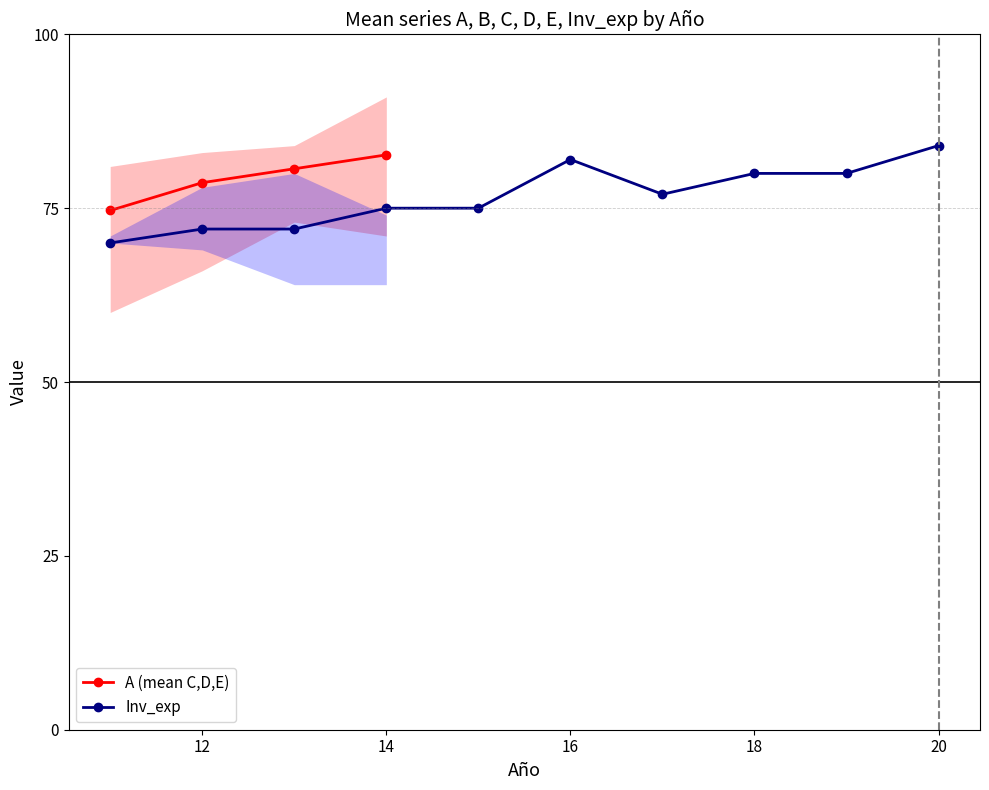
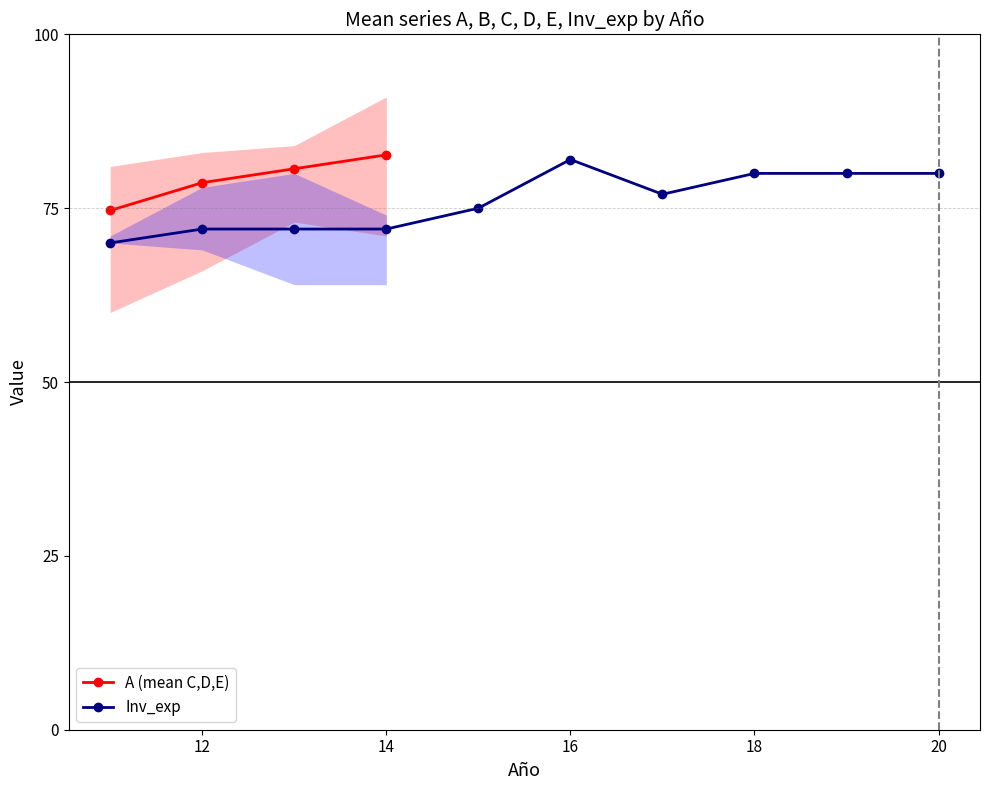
  {
    "Inv_exp": {
      "12": 72,
-     "14": 75,
+     "14": 72,
      "16": 82,
      "18": 80,
-     "20": 84
+     "20": 80
    }
  }
